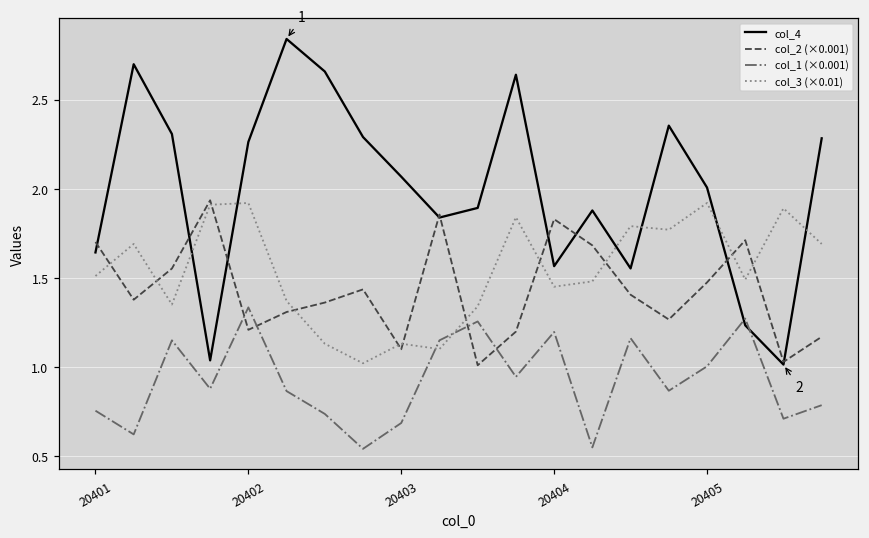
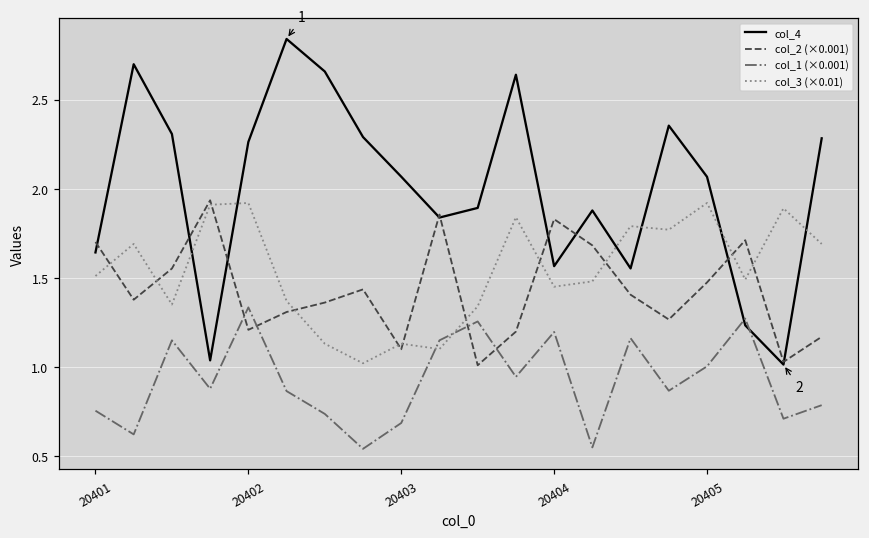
  {
    "col_4": {
      "20401": 1.64,
      "20402": 2.26,
      "20403": 2.07,
      "20404": 1.57,
-     "20405": 2.01
+     "20405": 2.07
    }
  }
